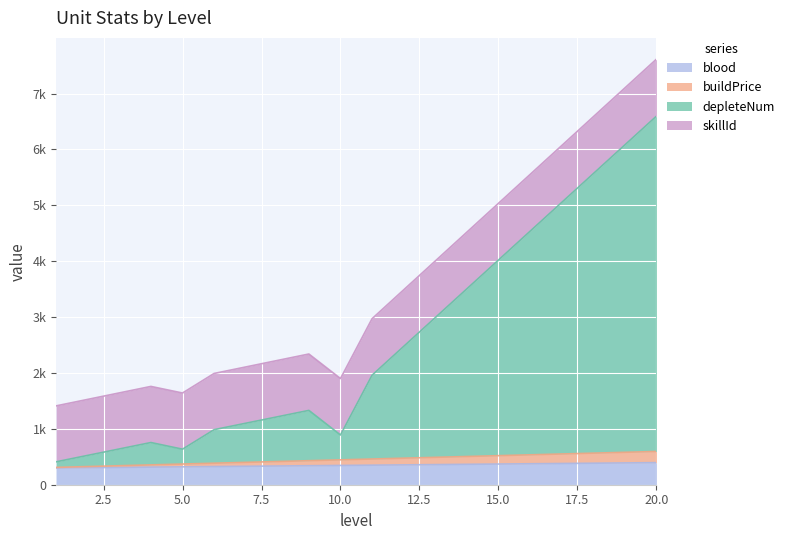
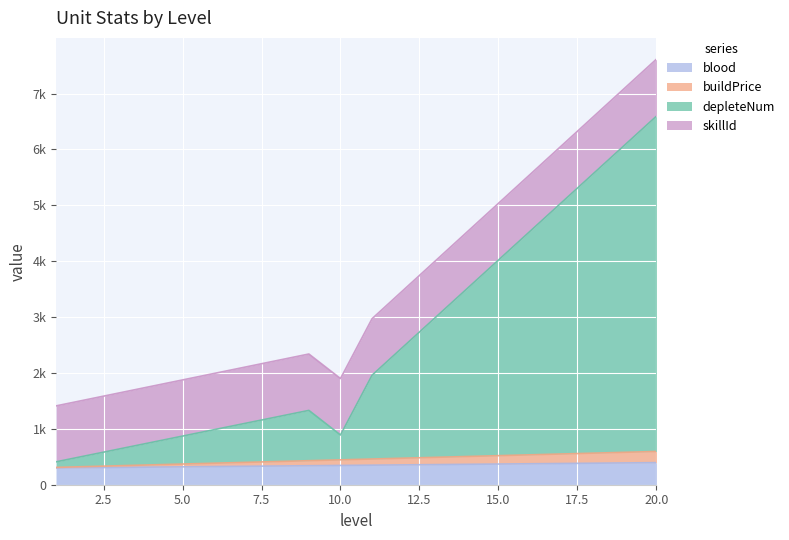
  {
    "buildPrice": {
      "5.0": 100,
      "10.0": 100,
      "15.0": 200,
      "20.0": 200
    },
    "depleteNum": {
-     "5.0": 300,
+     "5.0": 500,
      "10.0": 400,
      "15.0": 3500,
      "20.0": 6000
    }
  }
